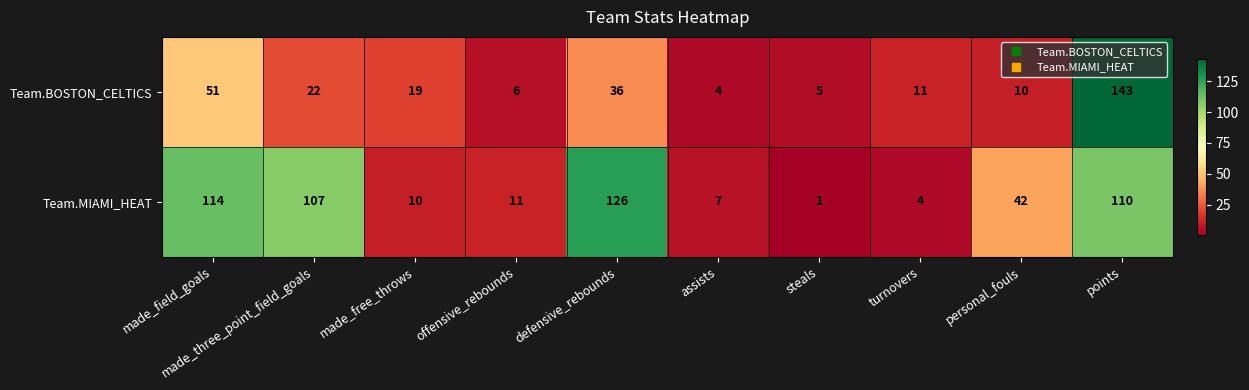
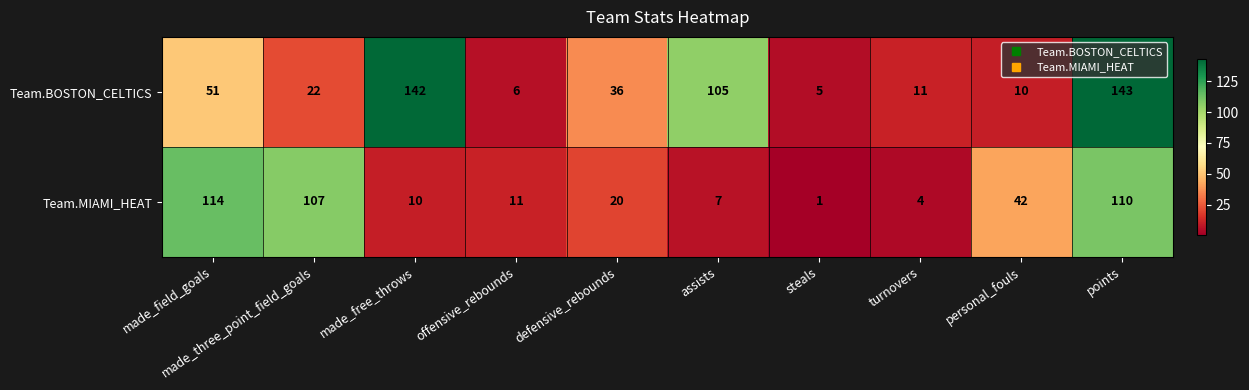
  {
    "Team.BOSTON_CELTICS": {
      "made_field_goals": 51,
      "made_three_point_field_goals": 22,
-     "made_free_throws": 19,
+     "made_free_throws": 142,
      "offensive_rebounds": 6,
      "defensive_rebounds": 36,
-     "assists": 4,
+     "assists": 105,
      "steals": 5,
      "turnovers": 11,
      "personal_fouls": 10,
      "points": 143
    },
    "Team.MIAMI_HEAT": {
      "made_field_goals": 114,
      "made_three_point_field_goals": 107,
      "made_free_throws": 10,
      "offensive_rebounds": 11,
-     "defensive_rebounds": 126,
+     "defensive_rebounds": 20,
      "assists": 7,
      "steals": 1,
      "turnovers": 4,
      "personal_fouls": 42,
      "points": 110
    }
  }
